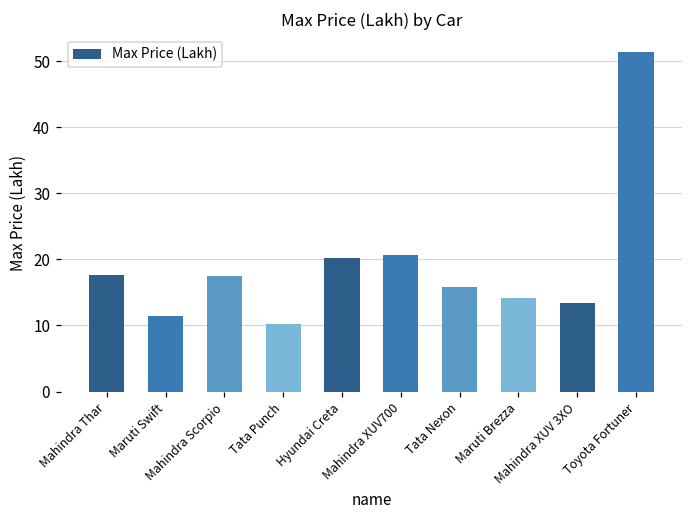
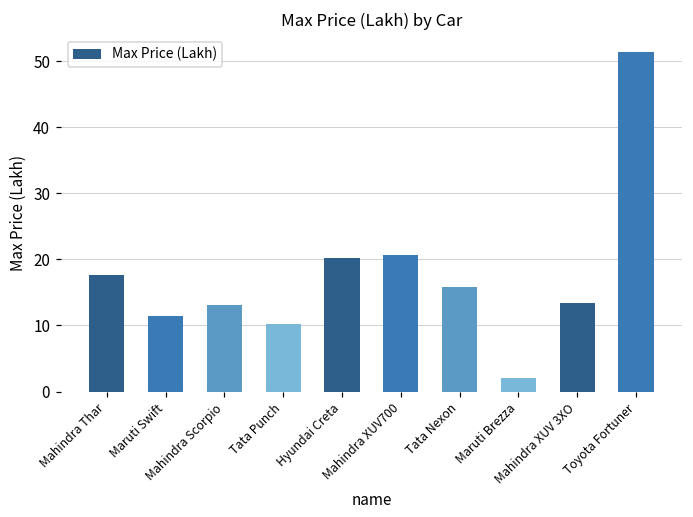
  {
    "Mahindra Thar": 18,
    "Maruti Swift": 12,
-   "Mahindra Scorpio": 17,
+   "Mahindra Scorpio": 13,
    "Tata Punch": 10,
    "Hyundai Creta": 20,
    "Mahindra XUV700": 21,
    "Tata Nexon": 16,
-   "Maruti Brezza": 14,
+   "Maruti Brezza": 2,
    "Mahindra XUV 3XO": 13,
    "Toyota Fortuner": 51
  }
